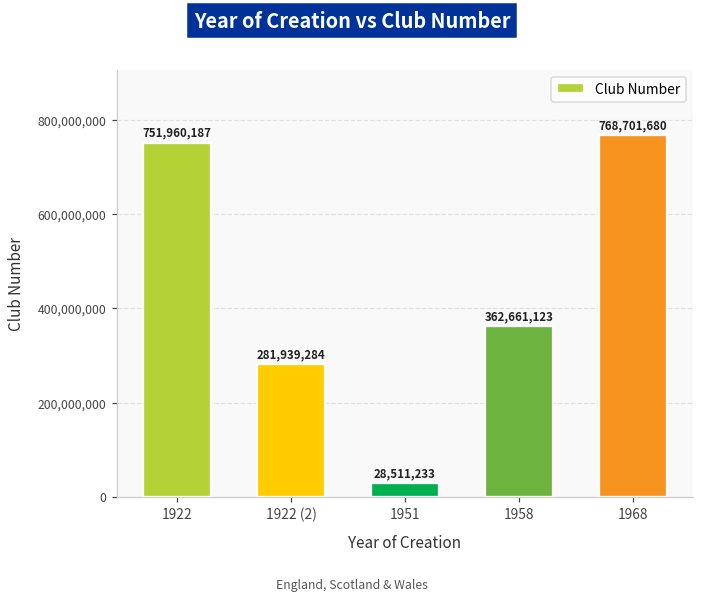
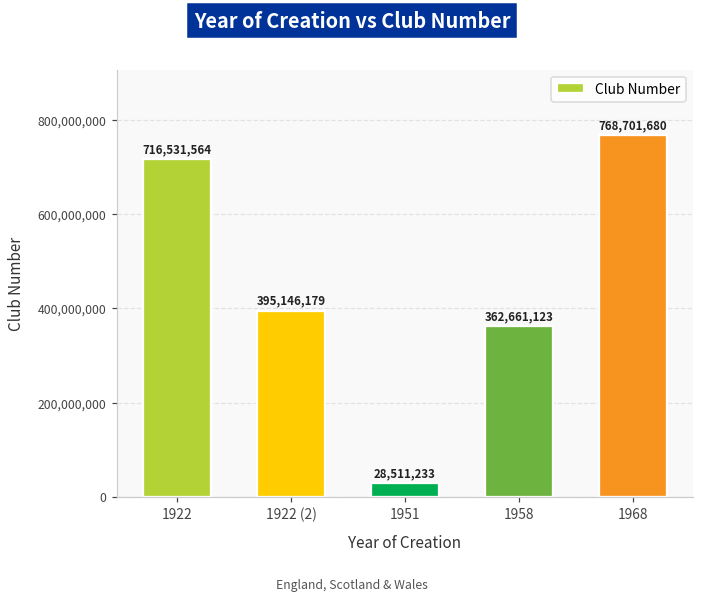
  {
-   "1922": "751,960,187",
-   "1922 (2)": "281,939,284",
+   "1922": "716,531,564",
+   "1922 (2)": "395,146,179",
    "1951": "28,511,233",
    "1958": "362,661,123",
    "1968": "768,701,680"
  }
